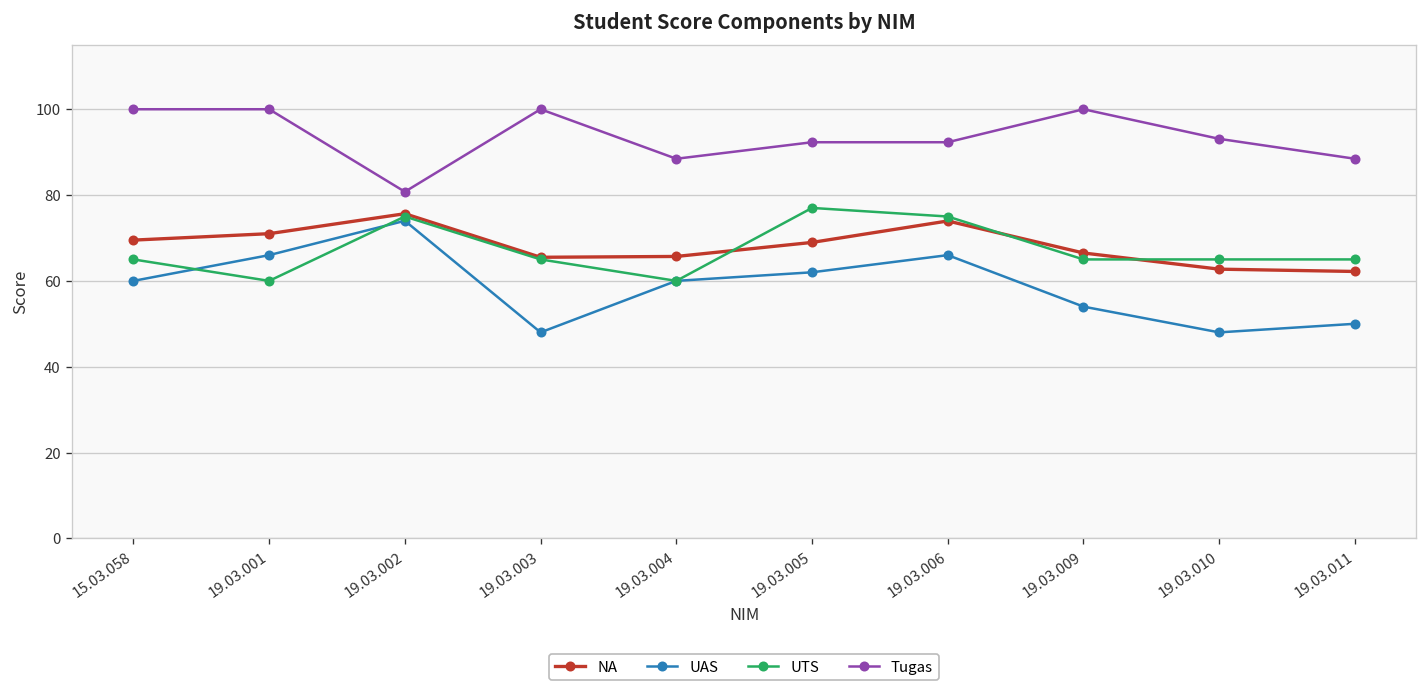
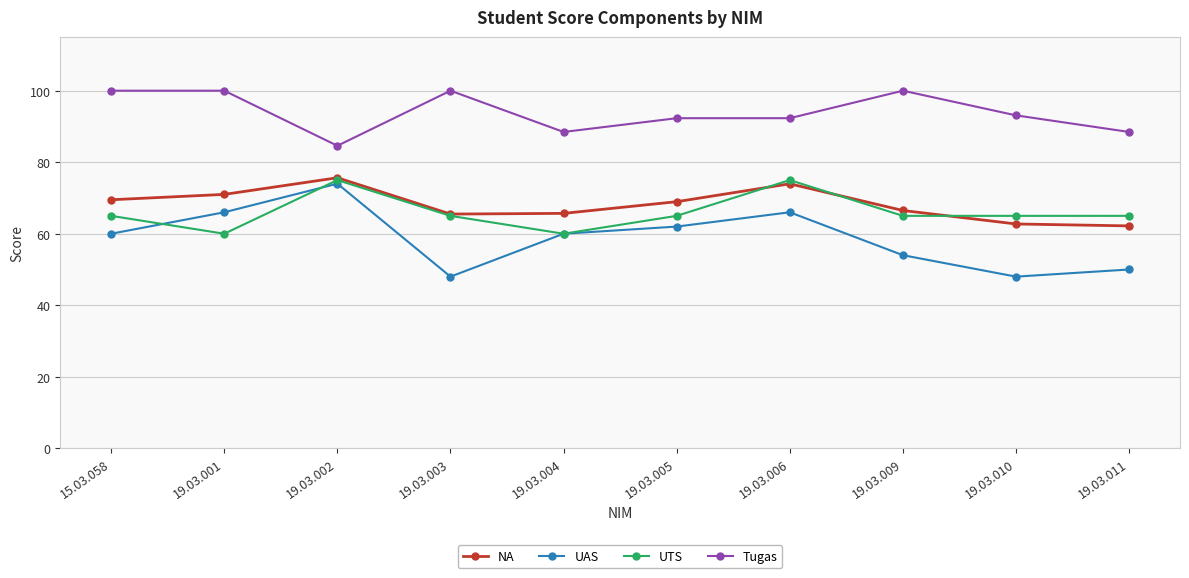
  {
    "NA": {
      "15.03.058": 70,
      "19.03.001": 71,
      "19.03.004": 66,
      "19.03.005": 69,
      "19.03.006": 74,
      "19.03.009": 67,
      "19.03.010": 63,
      "19.03.011": 62
    },
    "UAS": {
      "15.03.058": 60,
      "19.03.001": 66,
      "19.03.002": 74,
      "19.03.003": 48,
      "19.03.005": 62,
      "19.03.006": 66,
      "19.03.009": 54,
      "19.03.010": 48,
      "19.03.011": 50
    },
    "UTS": {
      "15.03.058": 65,
      "19.03.001": 60,
-     "19.03.005": 77,
+     "19.03.005": 65,
      "19.03.006": 75,
      "19.03.009": 65,
      "19.03.010": 65,
      "19.03.011": 65
    },
    "Tugas": {
      "15.03.058": 100,
      "19.03.001": 100,
-     "19.03.002": 81,
+     "19.03.002": 85,
      "19.03.003": 100,
      "19.03.004": 88,
      "19.03.005": 92,
      "19.03.006": 92,
      "19.03.009": 100,
      "19.03.010": 93,
      "19.03.011": 88
    }
  }
